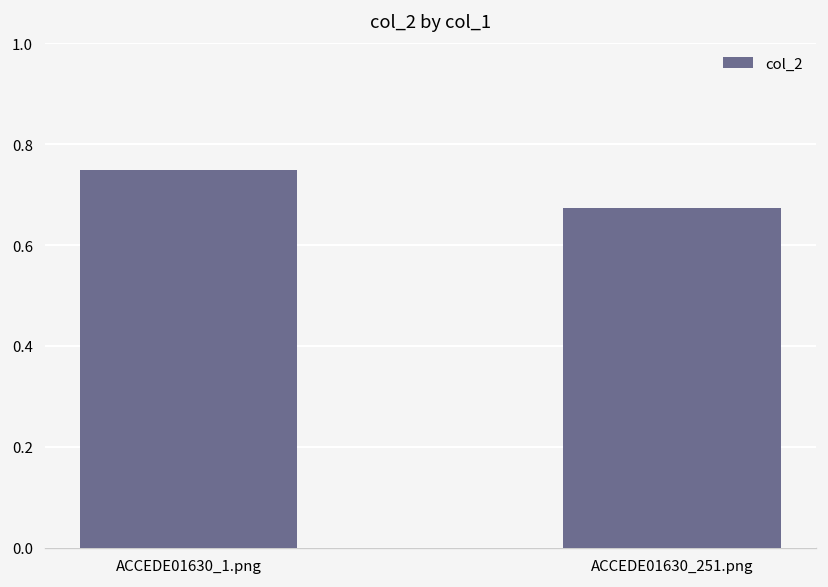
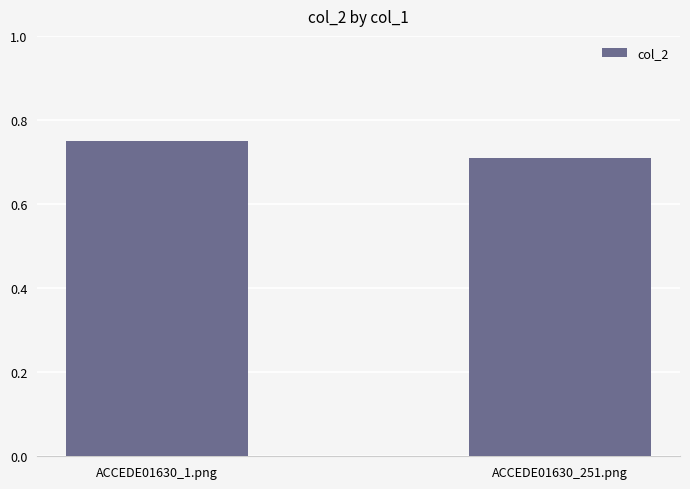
  {
    "ACCEDE01630_1.png": 0.75,
-   "ACCEDE01630_251.png": 0.67
+   "ACCEDE01630_251.png": 0.71
  }
